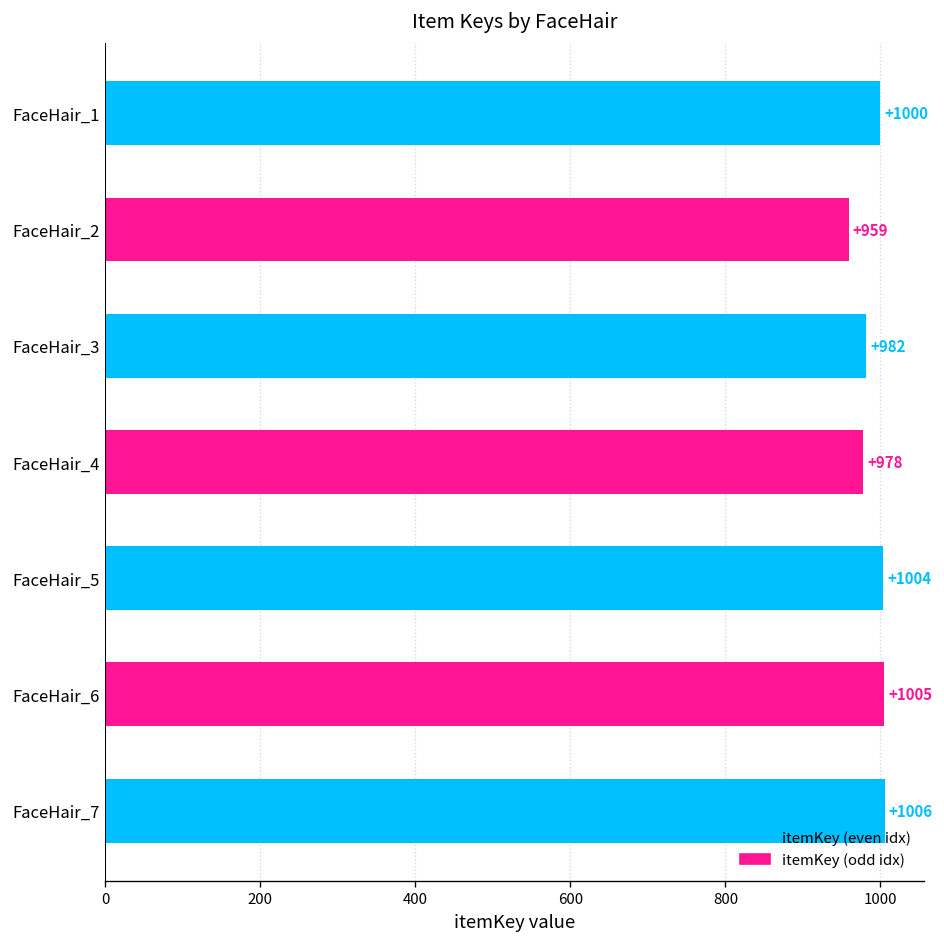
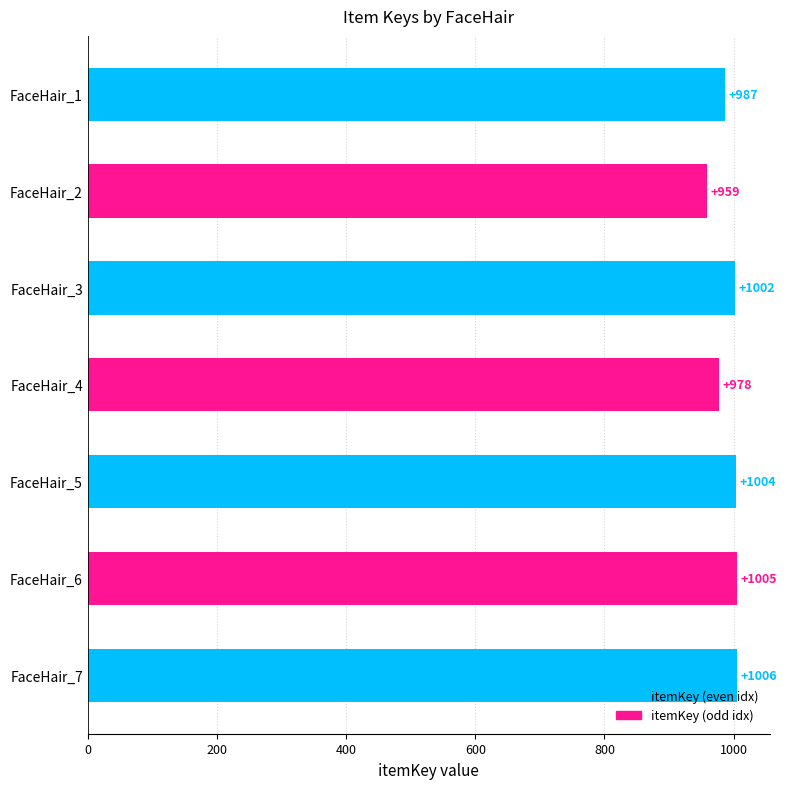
  {
-   "FaceHair_1": "+1000",
+   "FaceHair_1": "+987",
    "FaceHair_2": "+959",
-   "FaceHair_3": "+982",
+   "FaceHair_3": "+1002",
    "FaceHair_4": "+978",
    "FaceHair_5": "+1004",
    "FaceHair_6": "+1005",
    "FaceHair_7": "+1006"
  }
